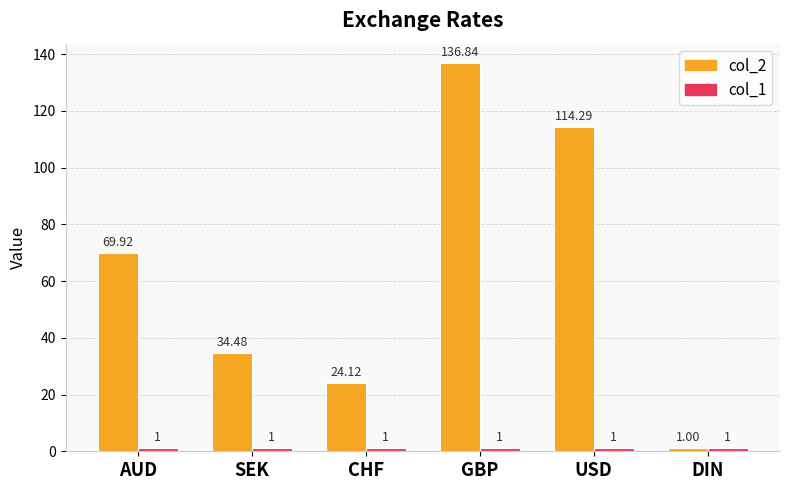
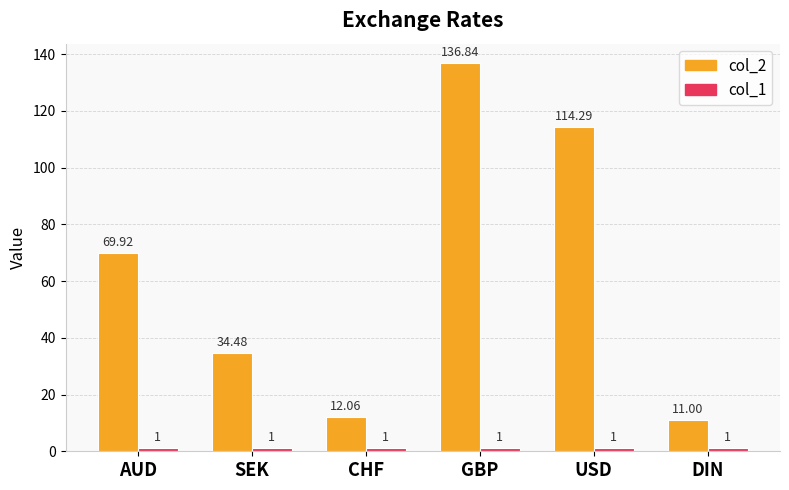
  {
    "col_2": {
      "AUD": 69.92,
      "SEK": 34.48,
-     "CHF": 24.12,
+     "CHF": 12.06,
      "GBP": 136.84,
      "USD": 114.29,
-     "DIN": 1.00
+     "DIN": 11.00
    },
    "col_1": {
      "AUD": 1,
      "SEK": 1,
      "CHF": 1,
      "GBP": 1,
      "USD": 1,
      "DIN": 1
    }
  }
